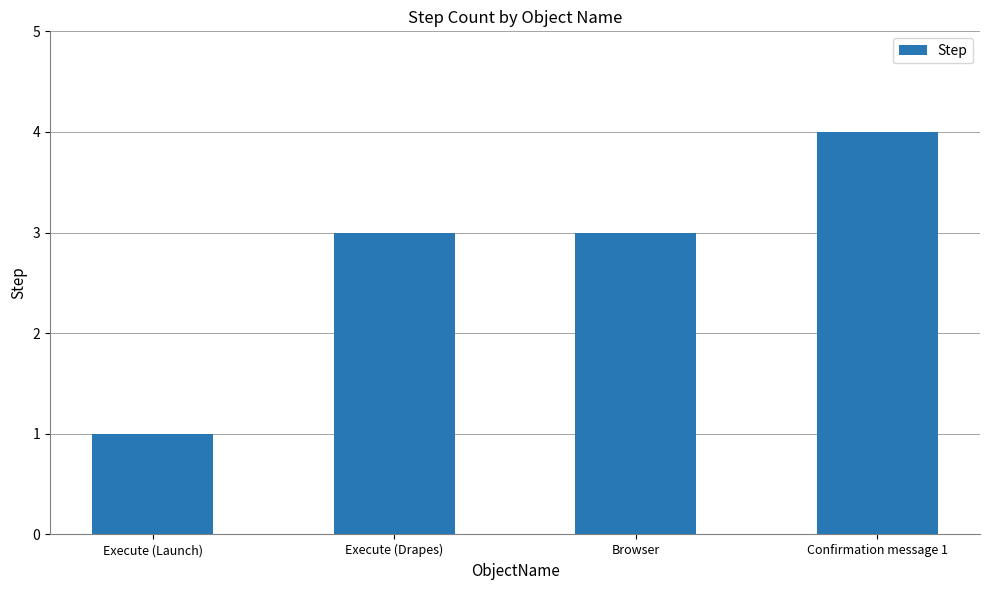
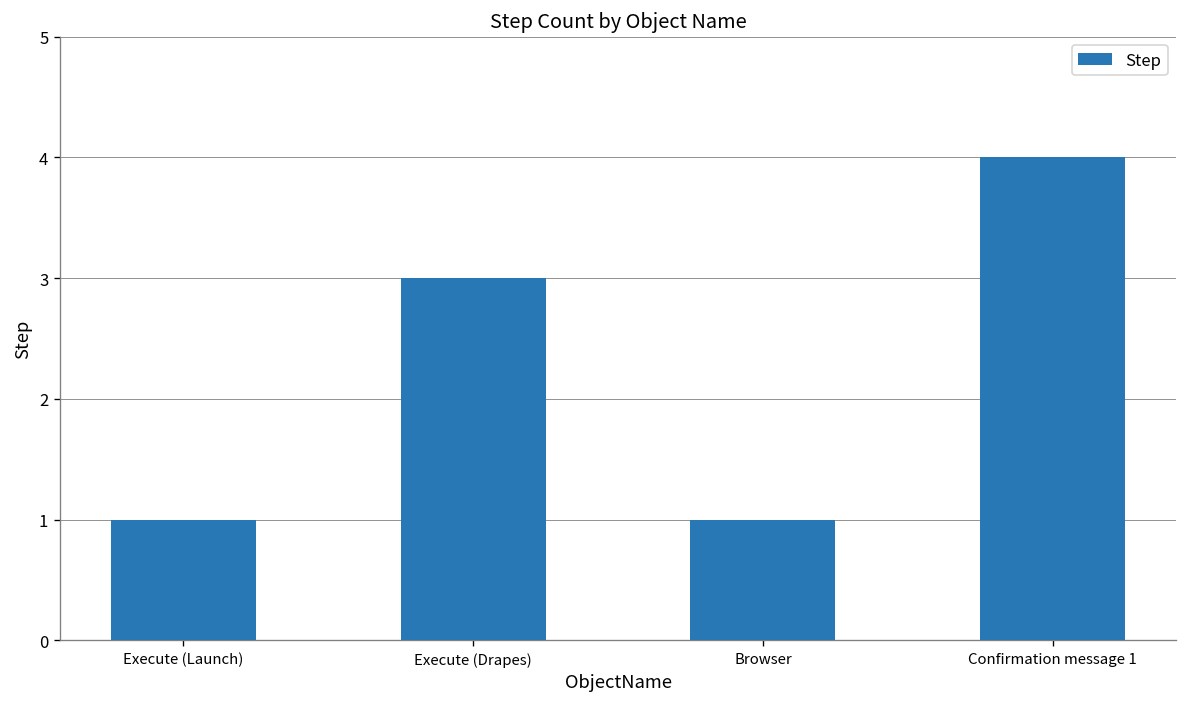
  {
    "Execute (Launch)": 1,
    "Execute (Drapes)": 3,
-   "Browser": 3,
+   "Browser": 1,
    "Confirmation message 1": 4
  }
